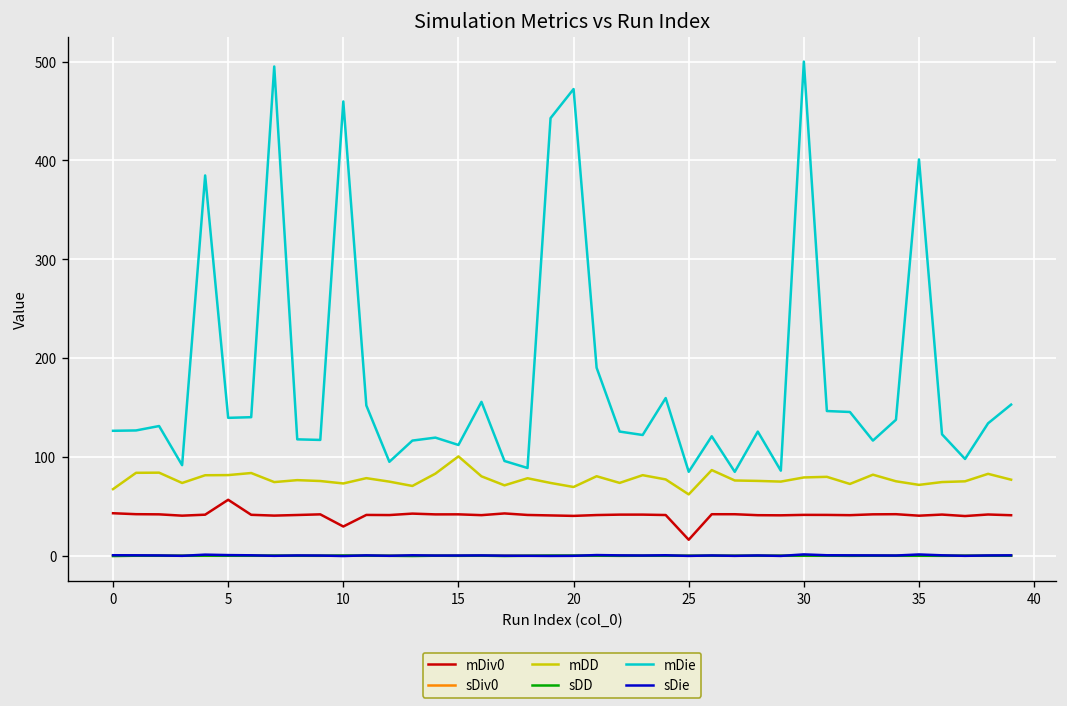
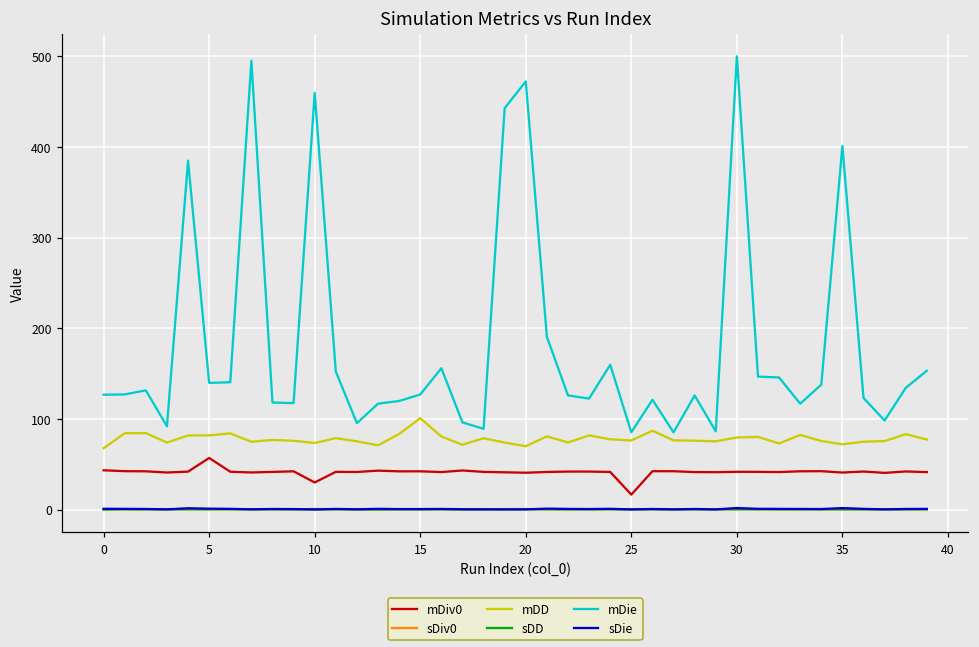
  {
    "mDiv0": {
      "0": 40,
      "5": 60,
      "10": 30,
      "15": 40,
      "20": 40,
      "25": 20,
      "30": 40,
      "35": 40
    },
    "mDD": {
      "0": 70,
      "5": 80,
      "10": 70,
      "15": 100,
      "20": 70,
-     "25": 60,
+     "25": 80,
      "30": 80,
      "35": 70
    },
    "mDie": {
      "0": 130,
      "5": 140,
      "10": 460,
-     "15": 110,
+     "15": 130,
      "20": 470,
      "25": 90,
      "30": 500,
      "35": 400
    }
  }
